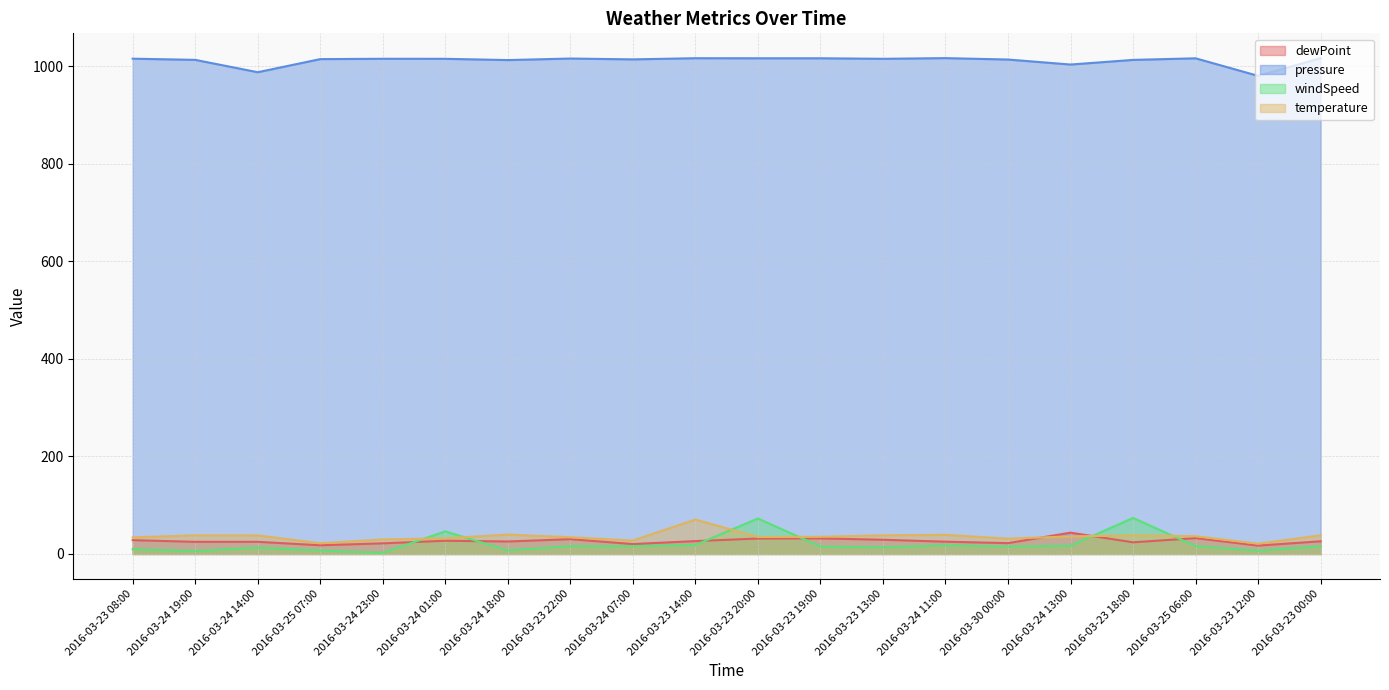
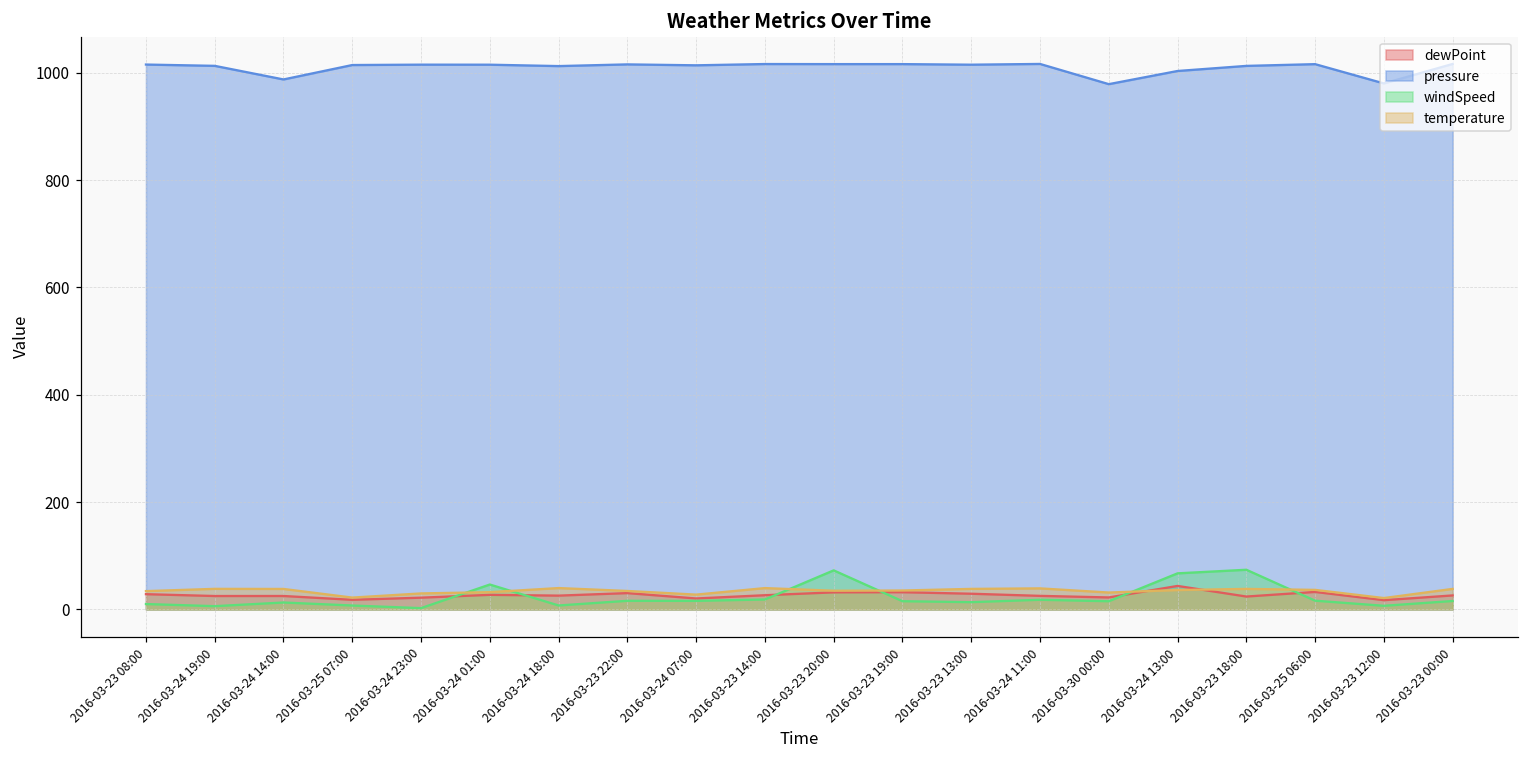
  {
    "dewPoint": {
      "2016-03-23 08:00": 30,
      "2016-03-24 19:00": 20,
      "2016-03-24 14:00": 20,
      "2016-03-24 23:00": 20,
      "2016-03-24 18:00": 30,
      "2016-03-23 14:00": 30,
      "2016-03-23 13:00": 30,
      "2016-03-24 11:00": 30,
      "2016-03-30 00:00": 20,
      "2016-03-24 13:00": 40,
      "2016-03-23 18:00": 20,
      "2016-03-23 00:00": 30
    },
    "pressure": {
      "2016-03-23 08:00": 1020,
      "2016-03-24 19:00": 1010,
      "2016-03-24 14:00": 990,
      "2016-03-25 07:00": 1010,
      "2016-03-24 23:00": 1020,
      "2016-03-24 01:00": 1020,
      "2016-03-24 18:00": 1010,
      "2016-03-23 22:00": 1020,
      "2016-03-24 07:00": 1010,
      "2016-03-23 14:00": 1020,
      "2016-03-23 20:00": 1020,
      "2016-03-23 19:00": 1020,
      "2016-03-23 13:00": 1020,
      "2016-03-24 11:00": 1020,
-     "2016-03-30 00:00": 1010,
+     "2016-03-30 00:00": 980,
      "2016-03-24 13:00": 1000,
      "2016-03-23 18:00": 1010,
      "2016-03-25 06:00": 1020
    },
    "windSpeed": {
      "2016-03-23 08:00": 10,
      "2016-03-24 19:00": 10,
      "2016-03-24 14:00": 10,
      "2016-03-25 07:00": 10,
      "2016-03-24 23:00": 0,
      "2016-03-24 01:00": 50,
      "2016-03-24 18:00": 10,
      "2016-03-23 22:00": 20,
      "2016-03-23 14:00": 20,
      "2016-03-23 20:00": 70,
      "2016-03-23 19:00": 20,
      "2016-03-23 13:00": 10,
      "2016-03-24 11:00": 20,
      "2016-03-30 00:00": 20,
-     "2016-03-24 13:00": 20,
+     "2016-03-24 13:00": 70,
      "2016-03-23 18:00": 70,
      "2016-03-25 06:00": 20,
      "2016-03-23 12:00": 10,
      "2016-03-23 00:00": 20
    },
    "temperature": {
      "2016-03-23 08:00": 30,
      "2016-03-24 19:00": 40,
      "2016-03-24 14:00": 40,
      "2016-03-24 23:00": 30,
      "2016-03-24 18:00": 40,
      "2016-03-24 07:00": 30,
-     "2016-03-23 14:00": 70,
+     "2016-03-23 14:00": 40,
      "2016-03-23 13:00": 40,
      "2016-03-24 11:00": 40,
      "2016-03-30 00:00": 30,
      "2016-03-24 13:00": 40,
      "2016-03-23 18:00": 40,
      "2016-03-23 00:00": 40
    }
  }
